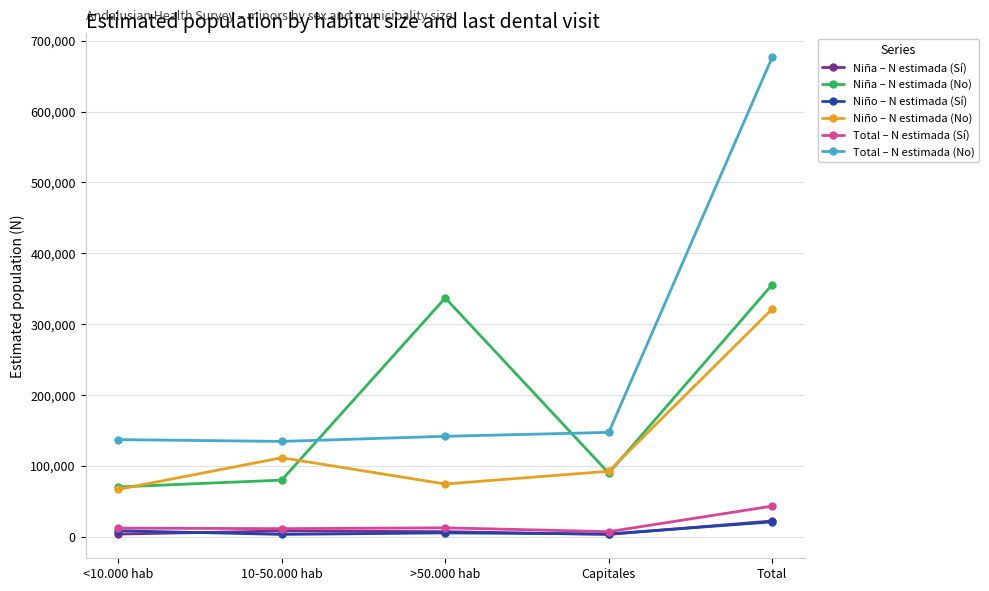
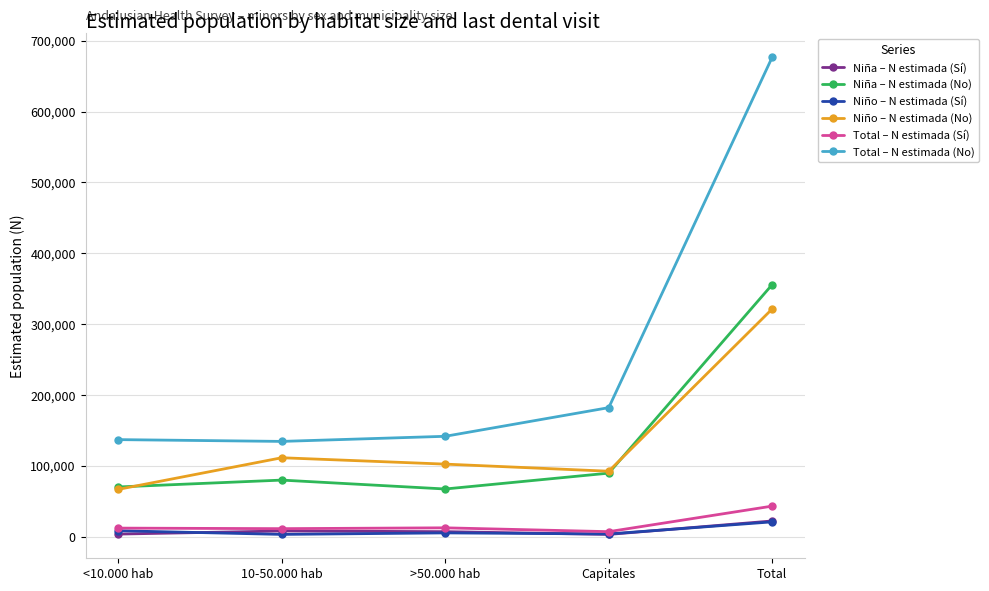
  {
    "Niña – N estimada (Sí)": {
      "<10.000 hab": "0"
    },
    "Niña – N estimada (No)": {
      "10-50.000 hab": "80,000",
-     ">50.000 hab": "340,000",
+     ">50.000 hab": "70,000",
      "Total": "360,000"
    },
    "Niño – N estimada (Sí)": {
      "<10.000 hab": "10,000",
      "10-50.000 hab": "0"
    },
    "Niño – N estimada (No)": {
      "10-50.000 hab": "110,000",
-     ">50.000 hab": "70,000",
+     ">50.000 hab": "100,000",
      "Total": "320,000"
    },
    "Total – N estimada (Sí)": {
      "<10.000 hab": "10,000",
      ">50.000 hab": "10,000",
      "Total": "40,000"
    },
    "Total – N estimada (No)": {
      "<10.000 hab": "140,000",
      "10-50.000 hab": "130,000",
      ">50.000 hab": "140,000",
-     "Capitales": "150,000",
+     "Capitales": "180,000",
      "Total": "680,000"
    }
  }
